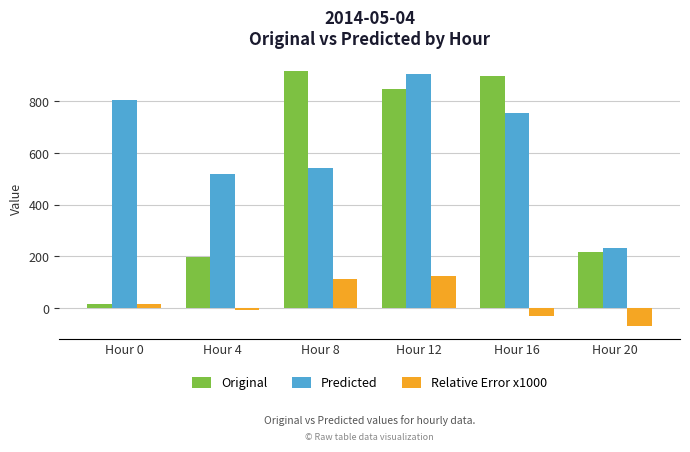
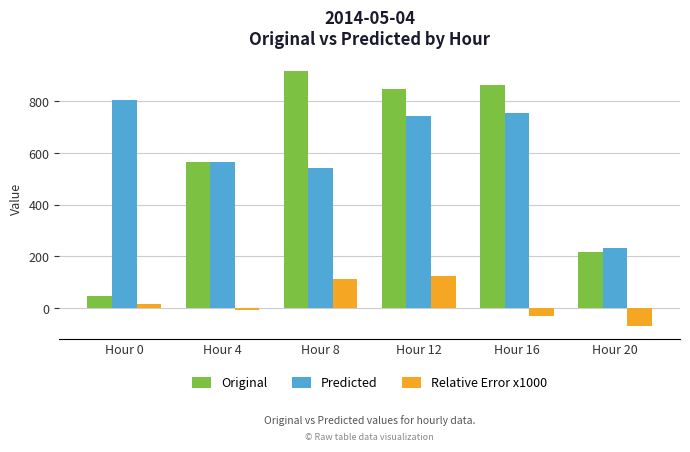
  {
    "Original": {
-     "Hour 0": 20,
-     "Hour 4": 200,
+     "Hour 0": 50,
+     "Hour 4": 560,
      "Hour 8": 920,
      "Hour 12": 850,
-     "Hour 16": 900,
+     "Hour 16": 860,
      "Hour 20": 220
    },
    "Predicted": {
      "Hour 0": 800,
-     "Hour 4": 520,
+     "Hour 4": 570,
      "Hour 8": 540,
-     "Hour 12": 910,
+     "Hour 12": 750,
      "Hour 16": 760,
      "Hour 20": 230
    },
    "Relative Error x1000": {
      "Hour 0": 20,
      "Hour 8": 110,
      "Hour 12": 120,
      "Hour 16": -30,
      "Hour 20": -70
    }
  }
